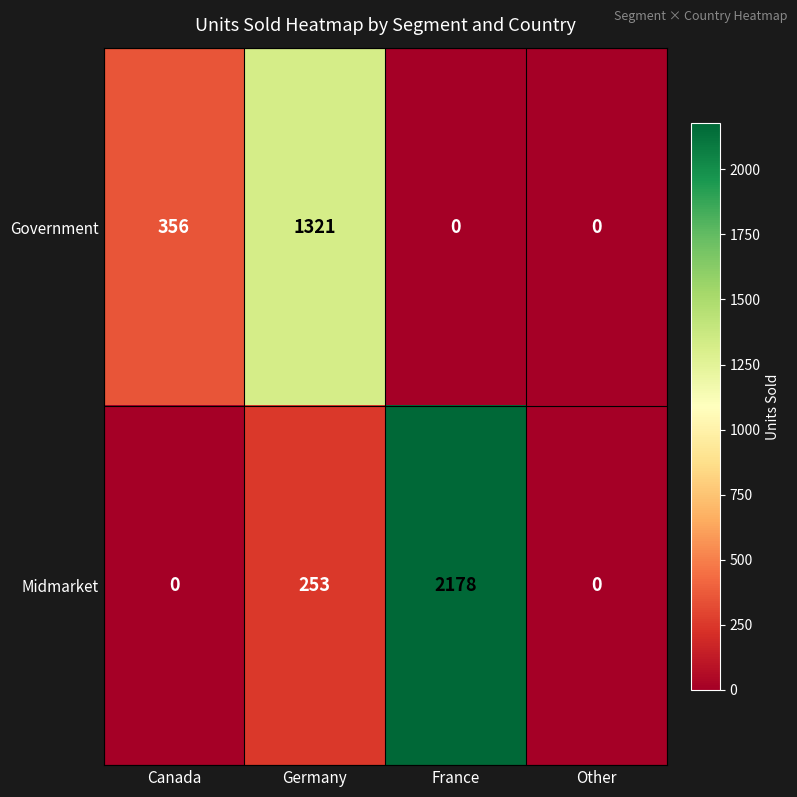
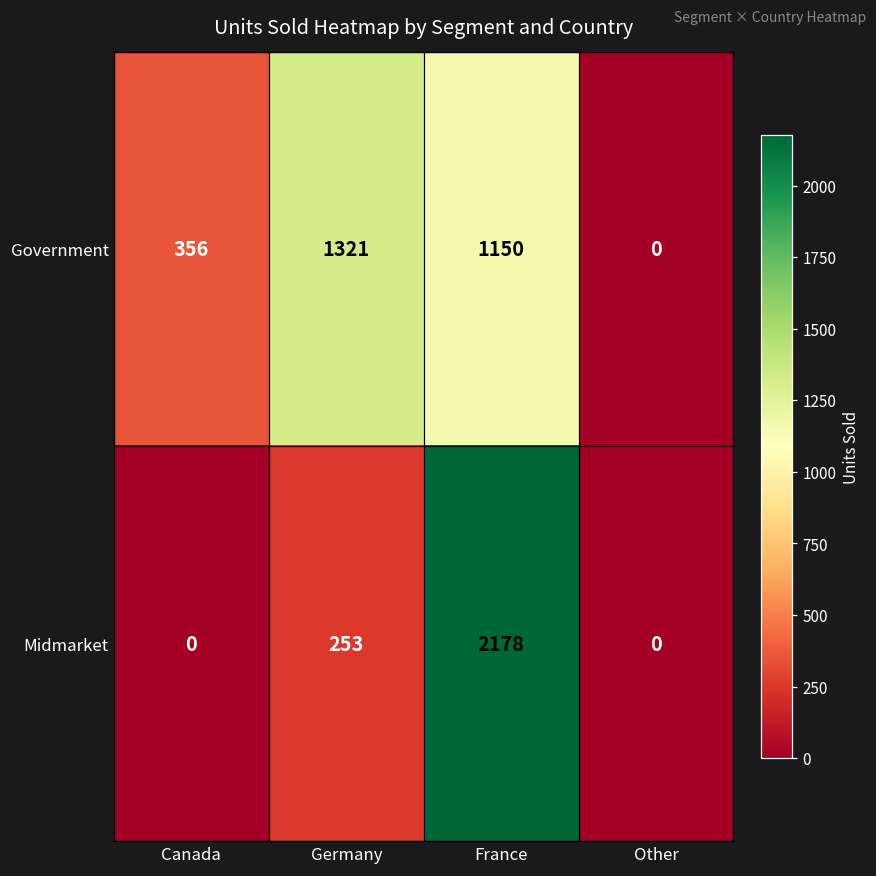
  {
    "Government": {
      "Canada": 356,
      "Germany": 1321,
-     "France": 0,
+     "France": 1150,
      "Other": 0
    },
    "Midmarket": {
      "Canada": 0,
      "Germany": 253,
      "France": 2178,
      "Other": 0
    }
  }
